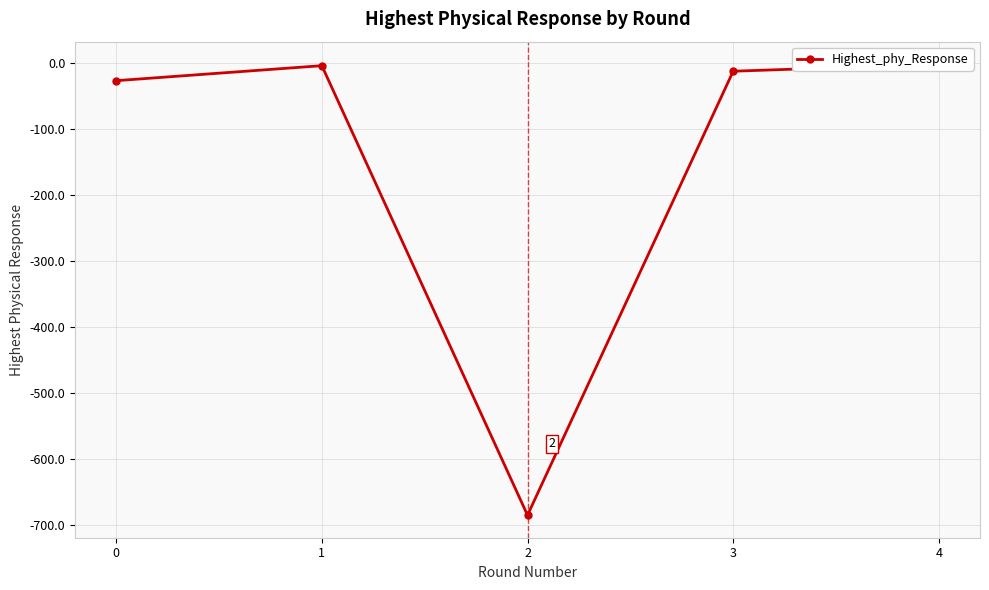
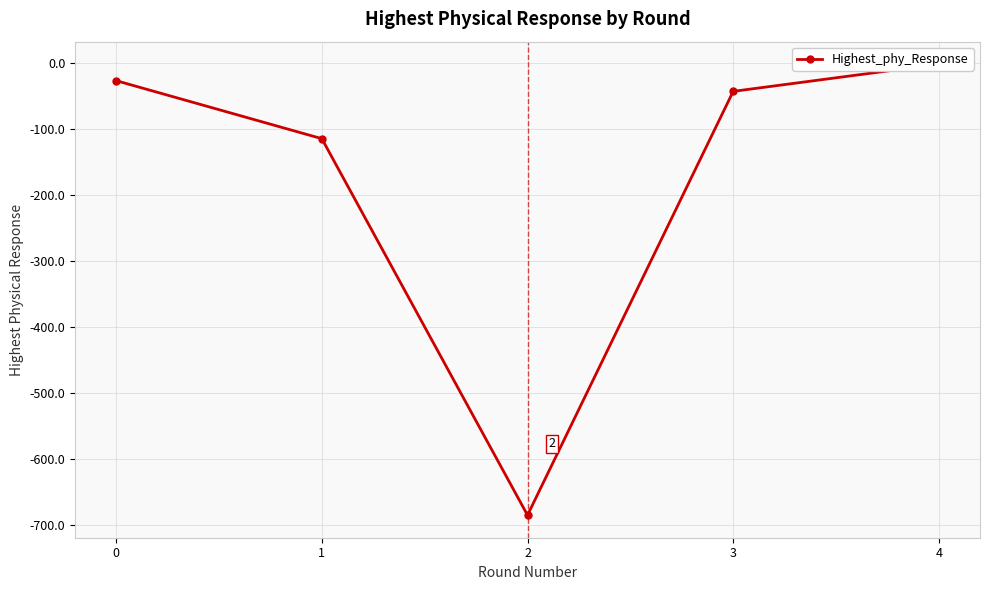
  {
    "0": -30,
-   "1": 0,
+   "1": -110,
    "2": -690,
-   "3": -10
+   "3": -40
  }
